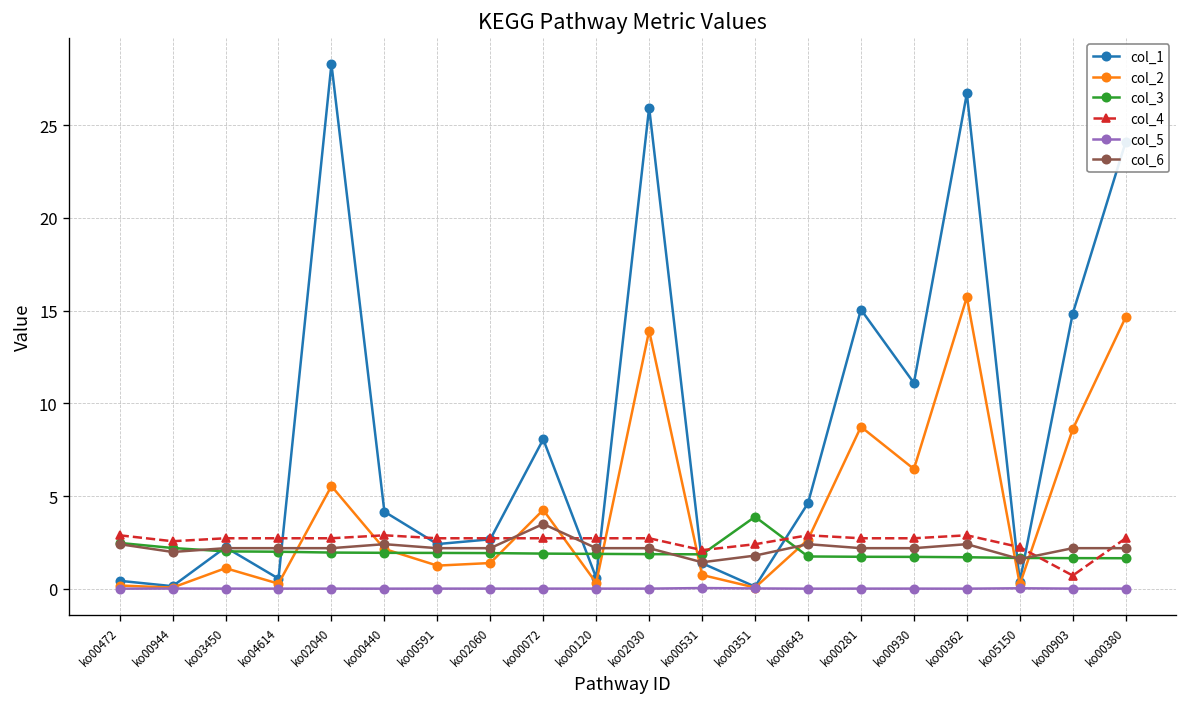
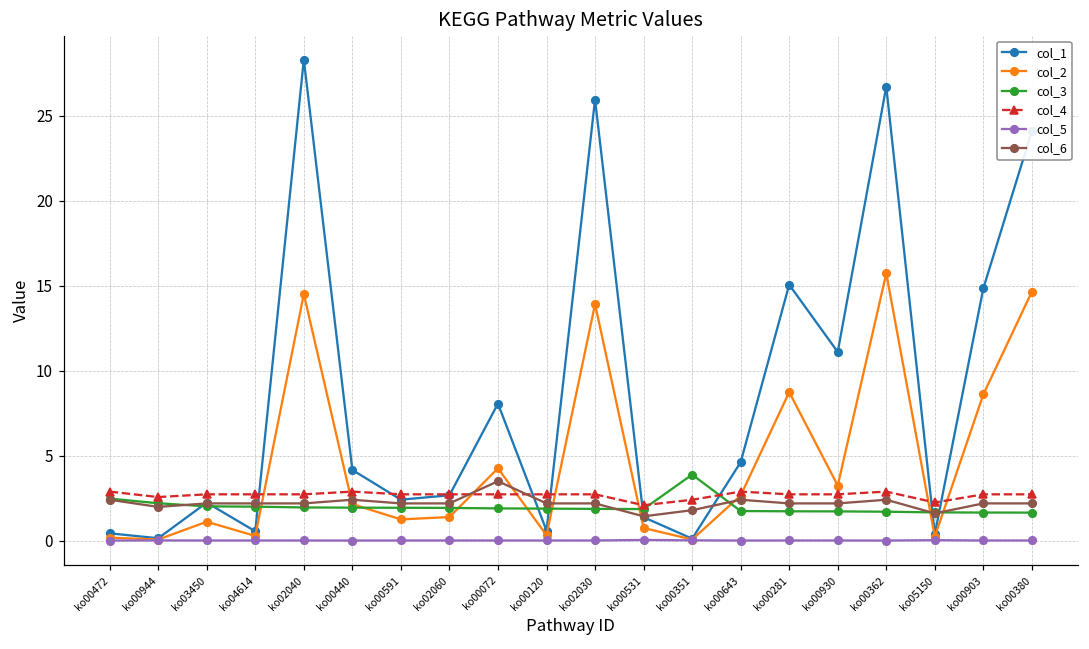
  {
    "col_1": {
      "ko00472": 0.4,
      "ko04614": 0.5,
      "ko02040": 28.3,
      "ko00440": 4.2,
      "ko00591": 2.4,
      "ko00072": 8.1,
      "ko00120": 0.6,
      "ko02030": 25.9,
      "ko00643": 4.6,
      "ko00281": 15.1,
      "ko00930": 11.1,
      "ko00362": 26.7,
      "ko00903": 14.8
    },
    "col_2": {
      "ko00472": 0.2,
      "ko03450": 1.1,
      "ko04614": 0.3,
-     "ko02040": 5.5,
+     "ko02040": 14.5,
      "ko00440": 2.1,
      "ko00591": 1.2,
      "ko02060": 1.4,
      "ko00072": 4.3,
      "ko00120": 0.3,
      "ko02030": 13.9,
      "ko00531": 0.7,
      "ko00643": 2.7,
      "ko00281": 8.7,
-     "ko00930": 6.5,
+     "ko00930": 3.2,
      "ko00362": 15.7,
      "ko00903": 8.6,
      "ko00380": 14.6
    },
    "col_3": {
      "ko00944": 2.2,
      "ko03450": 2.0,
      "ko04614": 2.0,
      "ko02040": 2.0,
      "ko00440": 1.9,
      "ko00591": 1.9,
      "ko02060": 1.9,
      "ko00072": 1.9,
      "ko00120": 1.9,
      "ko02030": 1.9,
      "ko00531": 1.9,
      "ko00351": 3.9,
      "ko00643": 1.7,
      "ko00281": 1.7,
      "ko00930": 1.7,
      "ko00362": 1.7,
      "ko00903": 1.7,
      "ko00380": 1.6
    },
    "col_4": {
      "ko00472": 2.9,
      "ko00944": 2.6,
      "ko03450": 2.7,
      "ko04614": 2.7,
      "ko02040": 2.7,
      "ko00440": 2.9,
      "ko00591": 2.7,
      "ko00072": 2.7,
      "ko00120": 2.7,
      "ko02030": 2.7,
      "ko00531": 2.1,
      "ko00351": 2.4,
      "ko00643": 2.9,
      "ko00281": 2.7,
      "ko00930": 2.7,
      "ko00362": 2.9,
      "ko05150": 2.2,
-     "ko00903": 0.7,
+     "ko00903": 2.7,
      "ko00380": 2.7
    },
    "col_5": {
      "ko00472": 0.0,
      "ko03450": 0.0,
      "ko04614": 0.0,
      "ko02040": 0.0,
      "ko00440": 0.0,
      "ko00591": 0.0,
      "ko02060": 0.0,
      "ko00072": 0.0,
      "ko00120": 0.0,
      "ko02030": 0.0,
      "ko00531": 0.0,
      "ko00643": 0.0,
      "ko00281": 0.0,
      "ko00930": 0.0,
      "ko00362": 0.0,
      "ko05150": 0.0,
      "ko00903": 0.0,
      "ko00380": 0.0
    },
    "col_6": {
      "ko00944": 2.0,
      "ko04614": 2.2,
      "ko02040": 2.2,
      "ko00440": 2.4,
      "ko00591": 2.2,
      "ko02060": 2.2,
      "ko00072": 3.5,
      "ko00120": 2.2,
      "ko02030": 2.2,
      "ko00351": 1.8,
      "ko00643": 2.4,
      "ko00281": 2.2,
      "ko00930": 2.2,
      "ko00362": 2.4,
      "ko00903": 2.2,
      "ko00380": 2.2
    }
  }
